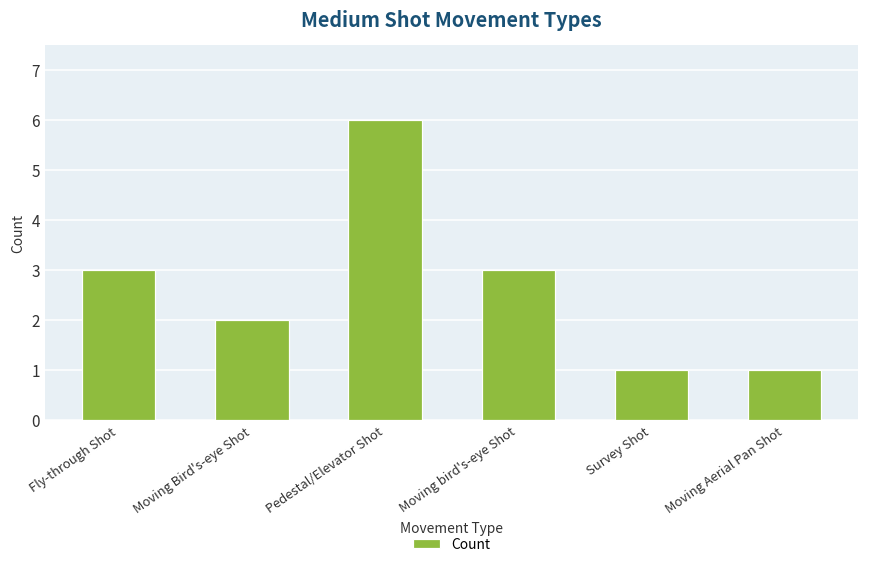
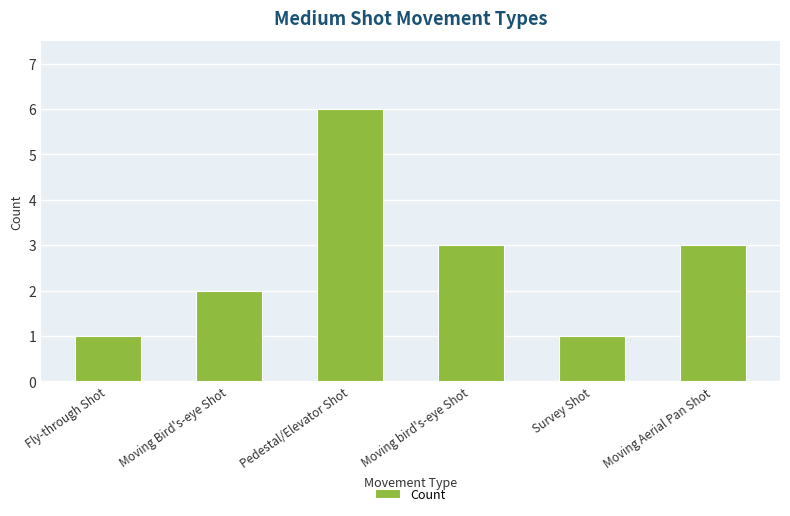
  {
-   "Fly-through Shot": 3,
+   "Fly-through Shot": 1,
    "Moving Bird's-eye Shot": 2,
    "Pedestal/Elevator Shot": 6,
    "Moving bird's-eye Shot": 3,
    "Survey Shot": 1,
-   "Moving Aerial Pan Shot": 1
+   "Moving Aerial Pan Shot": 3
  }
